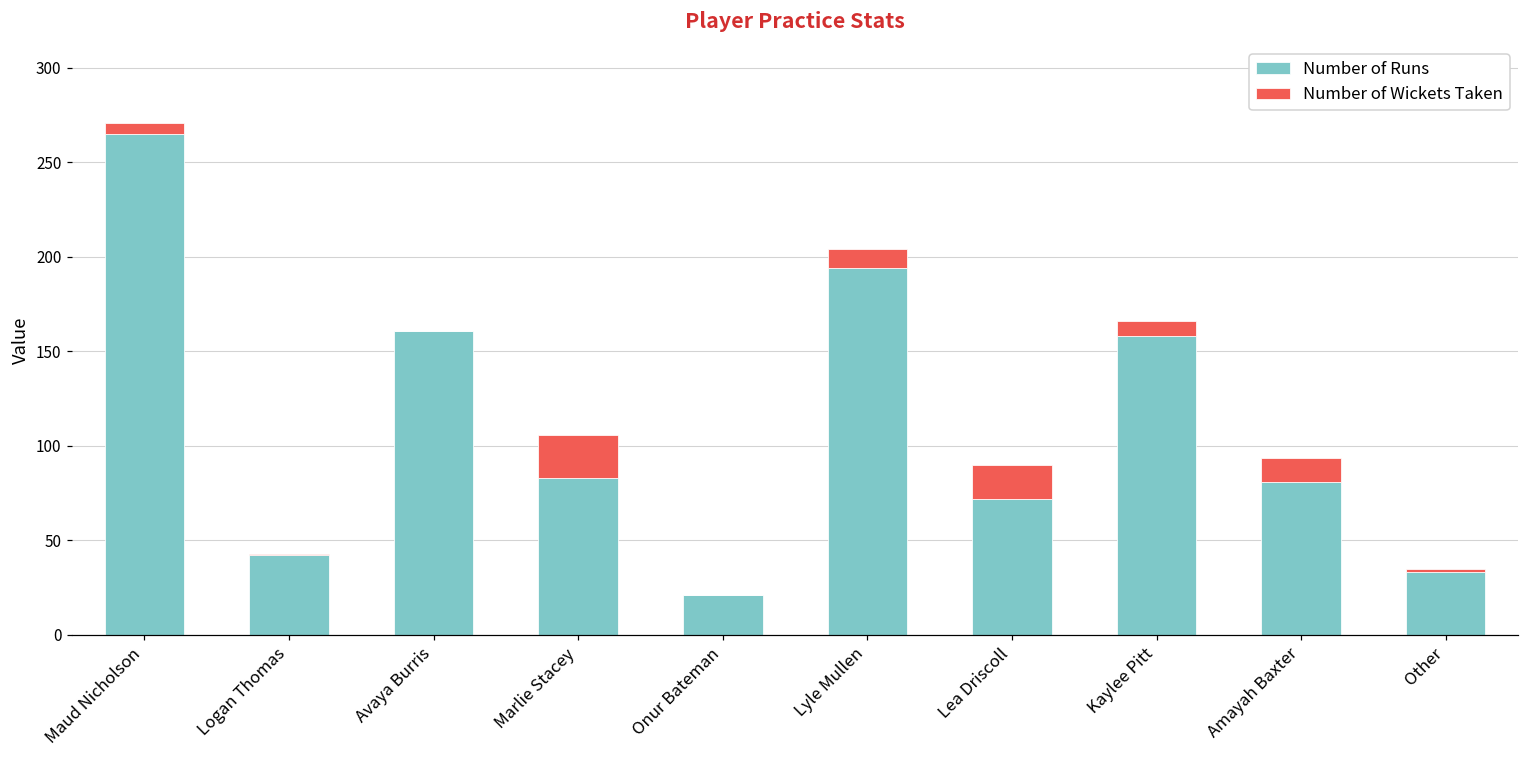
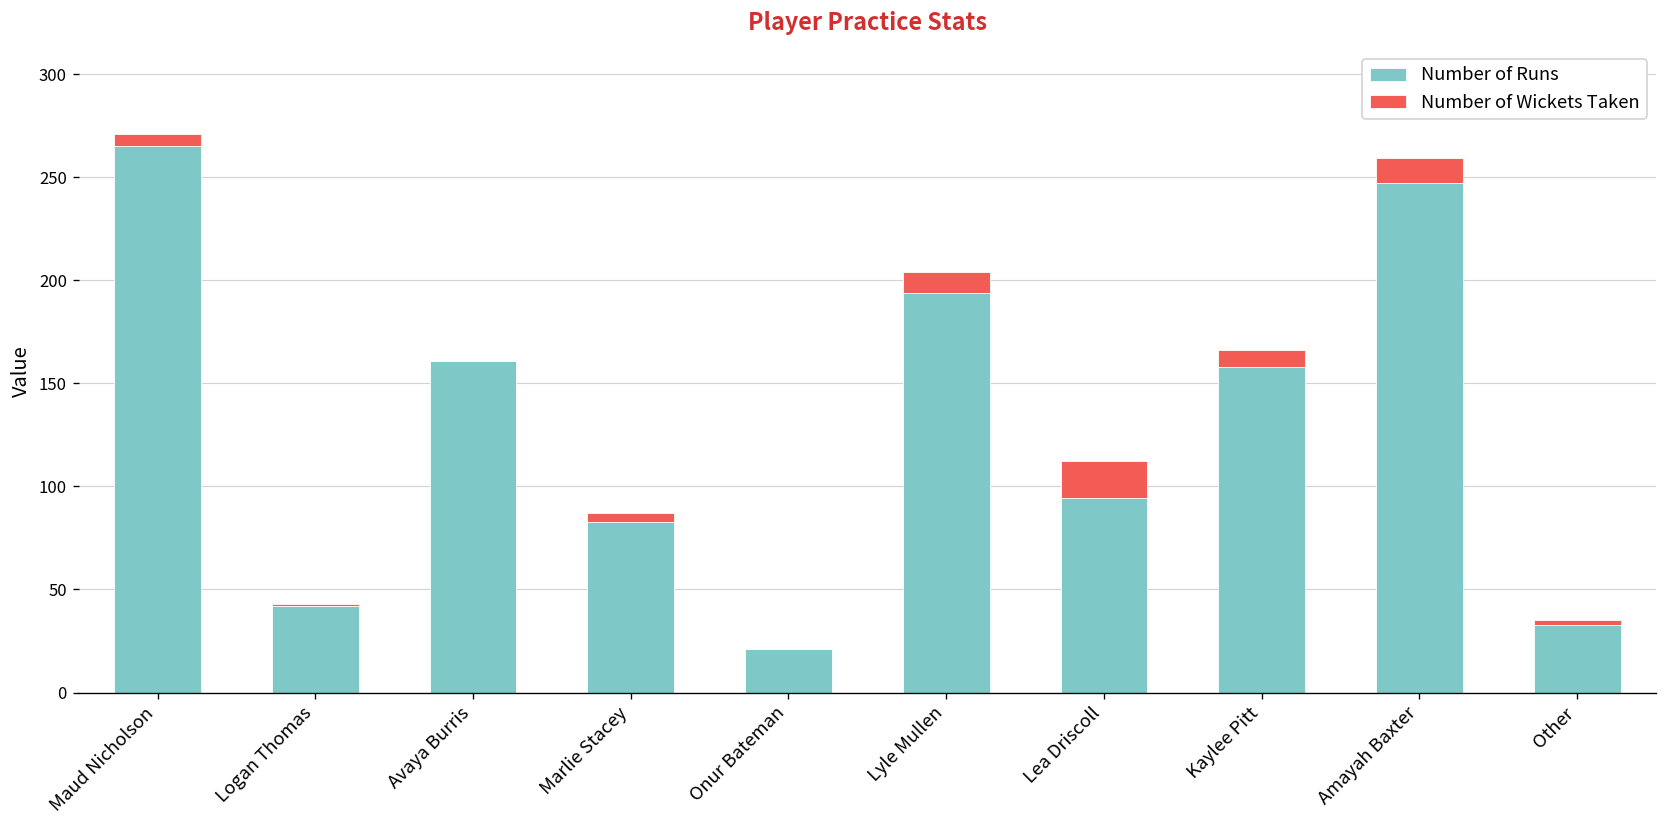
  {
    "Number of Runs": {
      "Maud Nicholson": 265,
      "Logan Thomas": 42,
      "Avaya Burris": 161,
      "Marlie Stacey": 83,
      "Onur Bateman": 21,
      "Lyle Mullen": 194,
-     "Lea Driscoll": 72,
+     "Lea Driscoll": 95,
      "Kaylee Pitt": 158,
-     "Amayah Baxter": 81,
+     "Amayah Baxter": 247,
      "Other": 33
    },
    "Number of Wickets Taken": {
      "Maud Nicholson": 6,
      "Avaya Burris": 0,
-     "Marlie Stacey": 23,
+     "Marlie Stacey": 4,
      "Onur Bateman": 0,
      "Lyle Mullen": 10,
      "Lea Driscoll": 18,
      "Kaylee Pitt": 8,
      "Amayah Baxter": 12,
      "Other": 2
    }
  }
